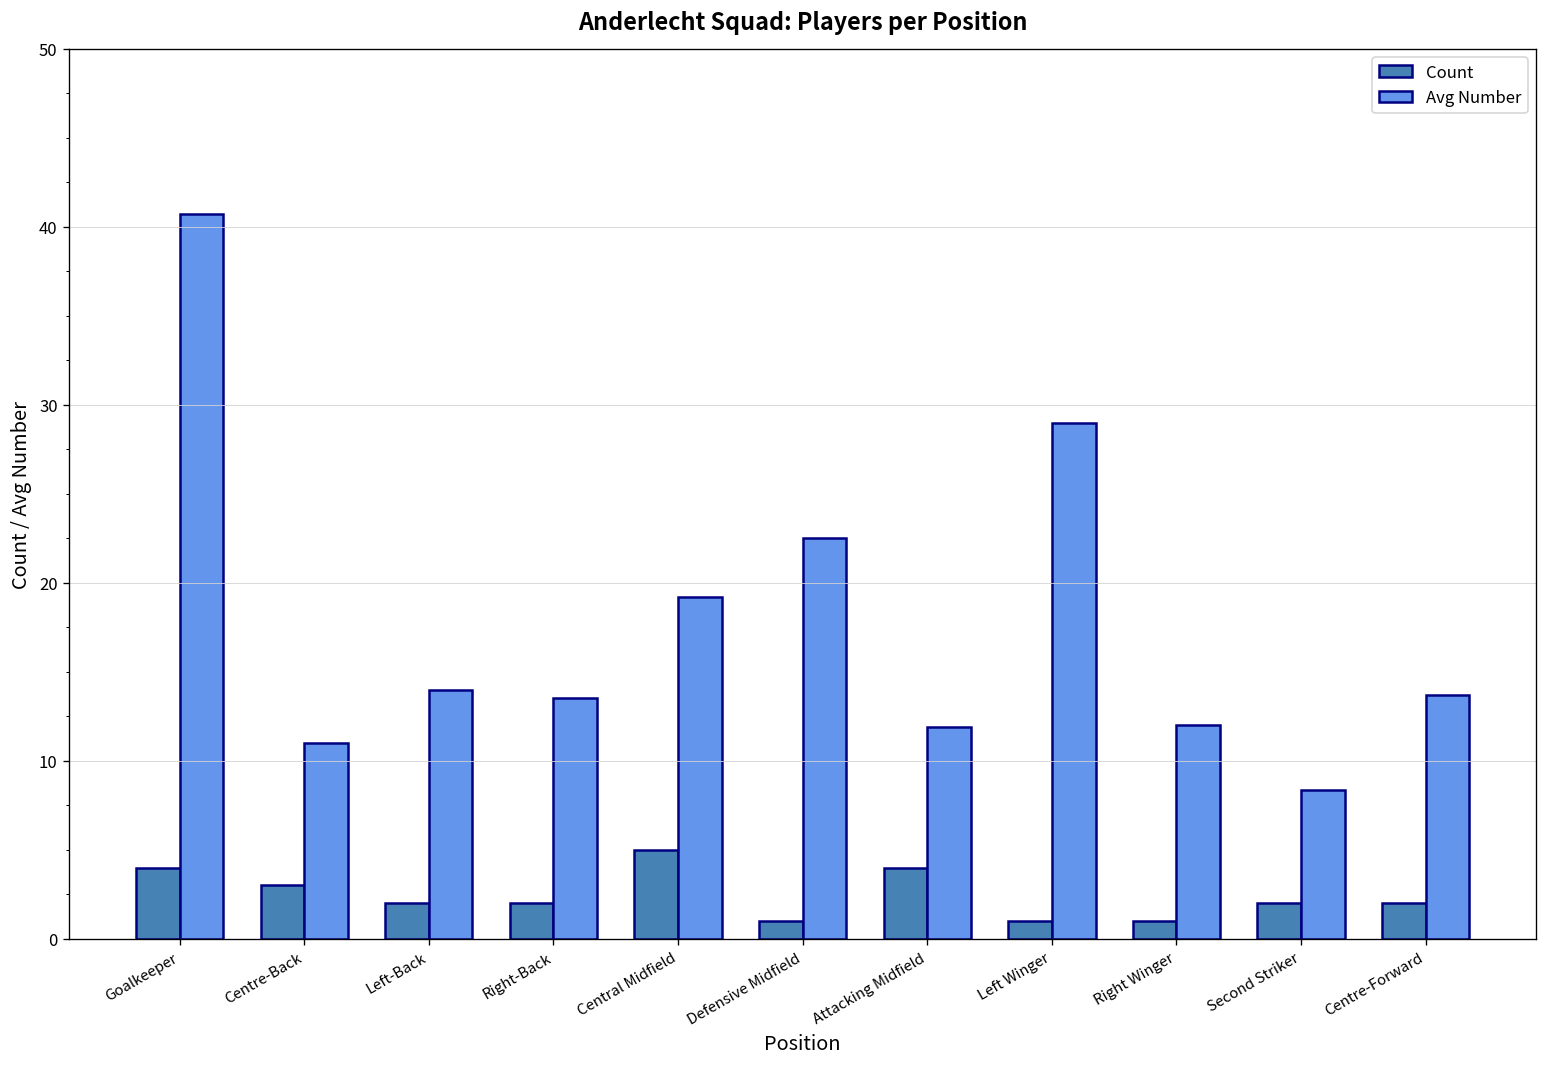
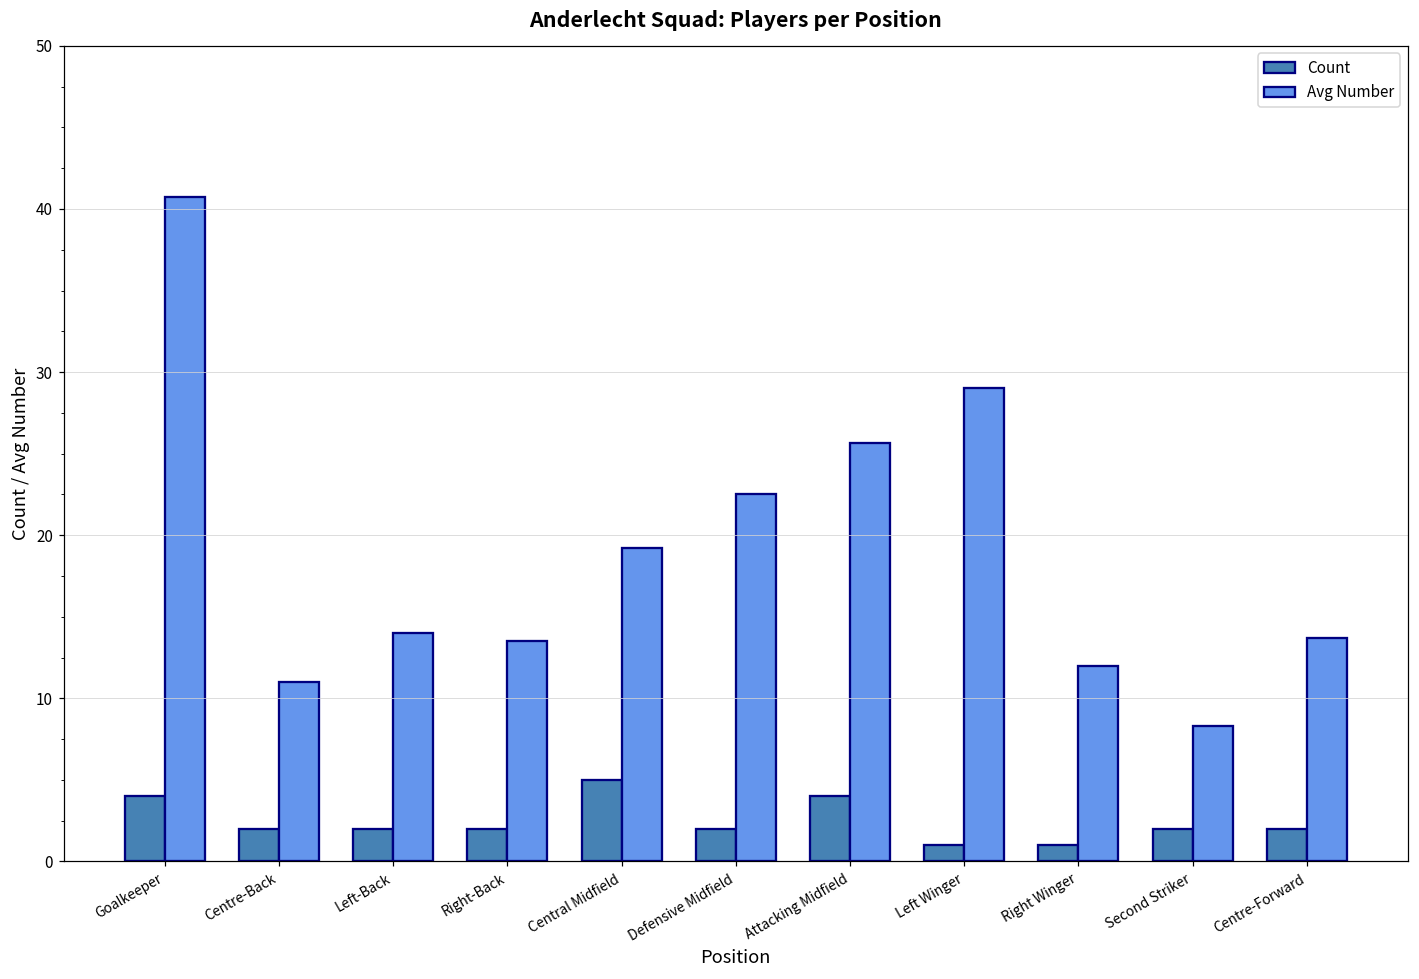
  {
    "Count": {
      "Goalkeeper": 4,
-     "Centre-Back": 3,
+     "Centre-Back": 2,
      "Left-Back": 2,
      "Right-Back": 2,
      "Central Midfield": 5,
-     "Defensive Midfield": 1,
+     "Defensive Midfield": 2,
      "Attacking Midfield": 4,
      "Left Winger": 1,
      "Right Winger": 1,
      "Second Striker": 2,
      "Centre-Forward": 2
    },
    "Avg Number": {
      "Goalkeeper": 40.8,
      "Centre-Back": 11.0,
      "Left-Back": 14.0,
      "Right-Back": 13.5,
      "Central Midfield": 19.2,
      "Defensive Midfield": 22.5,
-     "Attacking Midfield": 11.9,
+     "Attacking Midfield": 25.7,
      "Left Winger": 29.0,
      "Right Winger": 12.0,
      "Second Striker": 8.3,
      "Centre-Forward": 13.7
    }
  }
